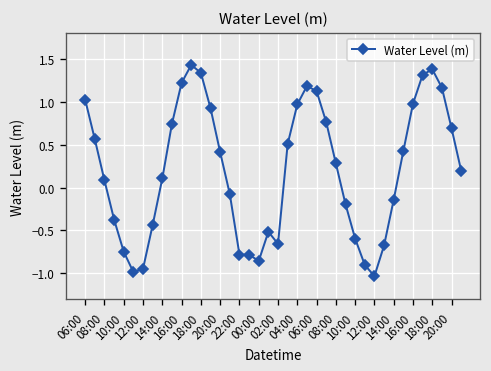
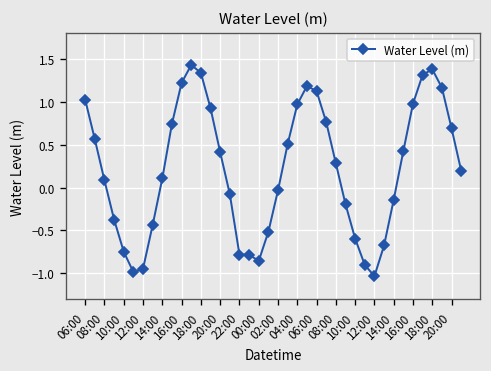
  {
    "22:00": -0.8,
    "00:00": -0.9,
-   "02:00": -0.7,
+   "02:00": 0.0,
    "04:00": 1.0
  }
